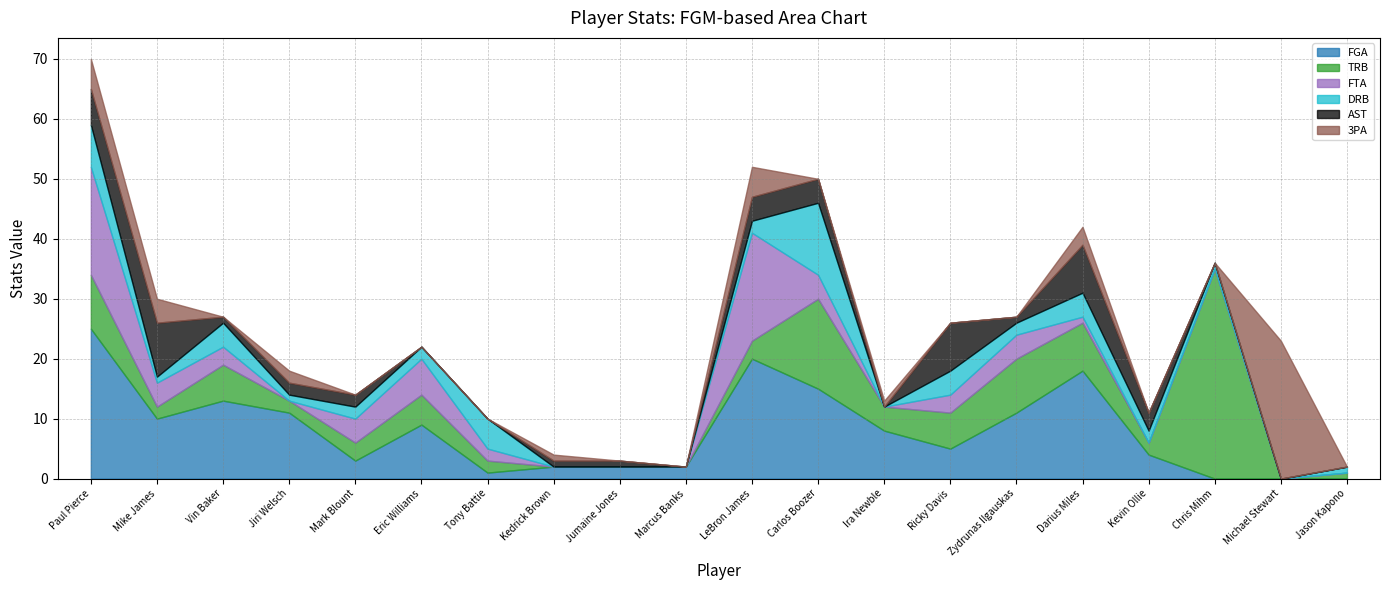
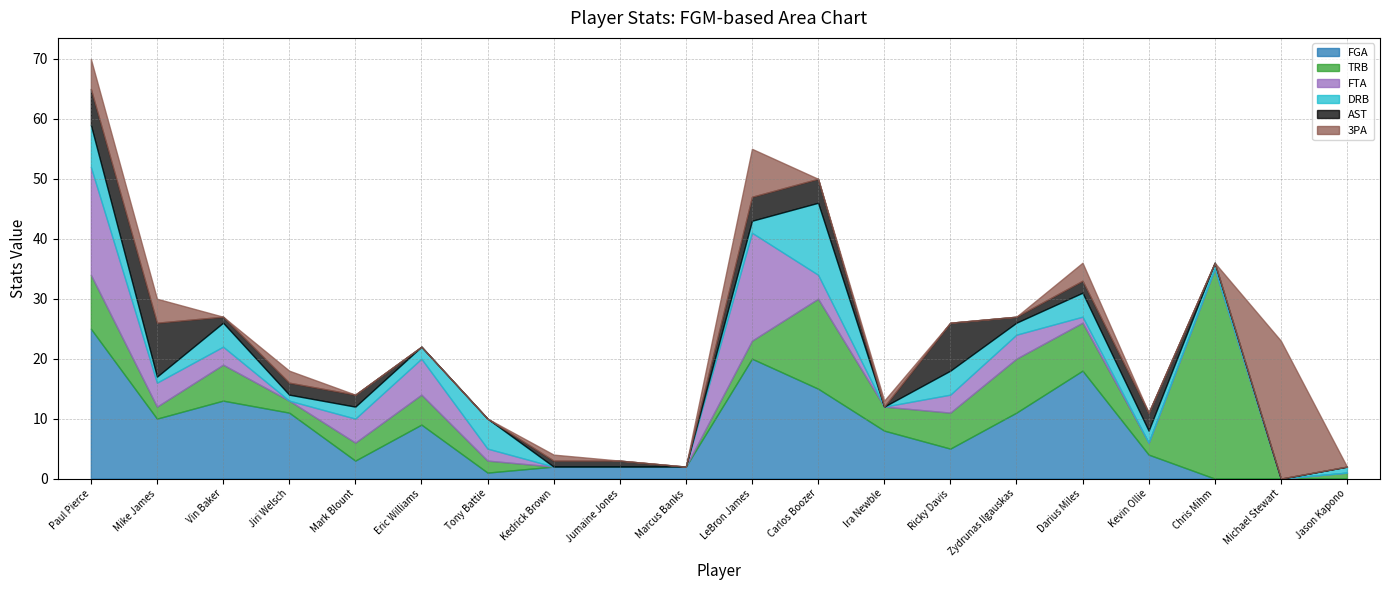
  {
    "FGA": {
      "Paul Pierce": 25,
      "Mike James": 10,
      "Vin Baker": 13,
      "Jiri Welsch": 11,
      "Mark Blount": 3,
      "Eric Williams": 9,
      "Tony Battie": 1,
      "LeBron James": 20,
      "Carlos Boozer": 15,
      "Ira Newble": 8,
      "Ricky Davis": 5,
      "Zydrunas Ilgauskas": 11,
      "Darius Miles": 18,
      "Kevin Ollie": 4,
      "Chris Mihm": 0,
      "Jason Kapono": 0
    },
    "TRB": {
      "Paul Pierce": 9,
      "Mike James": 2,
      "Vin Baker": 6,
      "Mark Blount": 3,
      "Eric Williams": 5,
      "Tony Battie": 2,
      "LeBron James": 3,
      "Carlos Boozer": 15,
      "Ricky Davis": 6,
      "Zydrunas Ilgauskas": 9,
      "Darius Miles": 8
    },
    "FTA": {
      "Paul Pierce": 18,
      "Mike James": 4,
      "Vin Baker": 3,
      "Mark Blount": 4,
      "Eric Williams": 6,
      "Tony Battie": 2,
      "LeBron James": 18,
      "Carlos Boozer": 4,
      "Ricky Davis": 3,
      "Zydrunas Ilgauskas": 4,
      "Darius Miles": 1
    },
    "DRB": {
      "Paul Pierce": 7,
      "Mike James": 1,
      "Vin Baker": 4,
      "Jiri Welsch": 1,
      "Mark Blount": 2,
      "LeBron James": 2,
      "Carlos Boozer": 12,
      "Ricky Davis": 4,
      "Zydrunas Ilgauskas": 2,
      "Darius Miles": 4,
      "Kevin Ollie": 2
    },
    "AST": {
      "Paul Pierce": 6,
      "Mike James": 9,
      "Jiri Welsch": 2,
      "Kedrick Brown": 1,
      "LeBron James": 4,
-     "Darius Miles": 8
+     "Darius Miles": 2
    },
    "3PA": {
      "Paul Pierce": 5,
      "Mike James": 4,
      "Jiri Welsch": 2,
      "Kedrick Brown": 1,
-     "LeBron James": 5,
+     "LeBron James": 8,
      "Ira Newble": 1,
      "Darius Miles": 3,
      "Michael Stewart": 23
    }
  }
